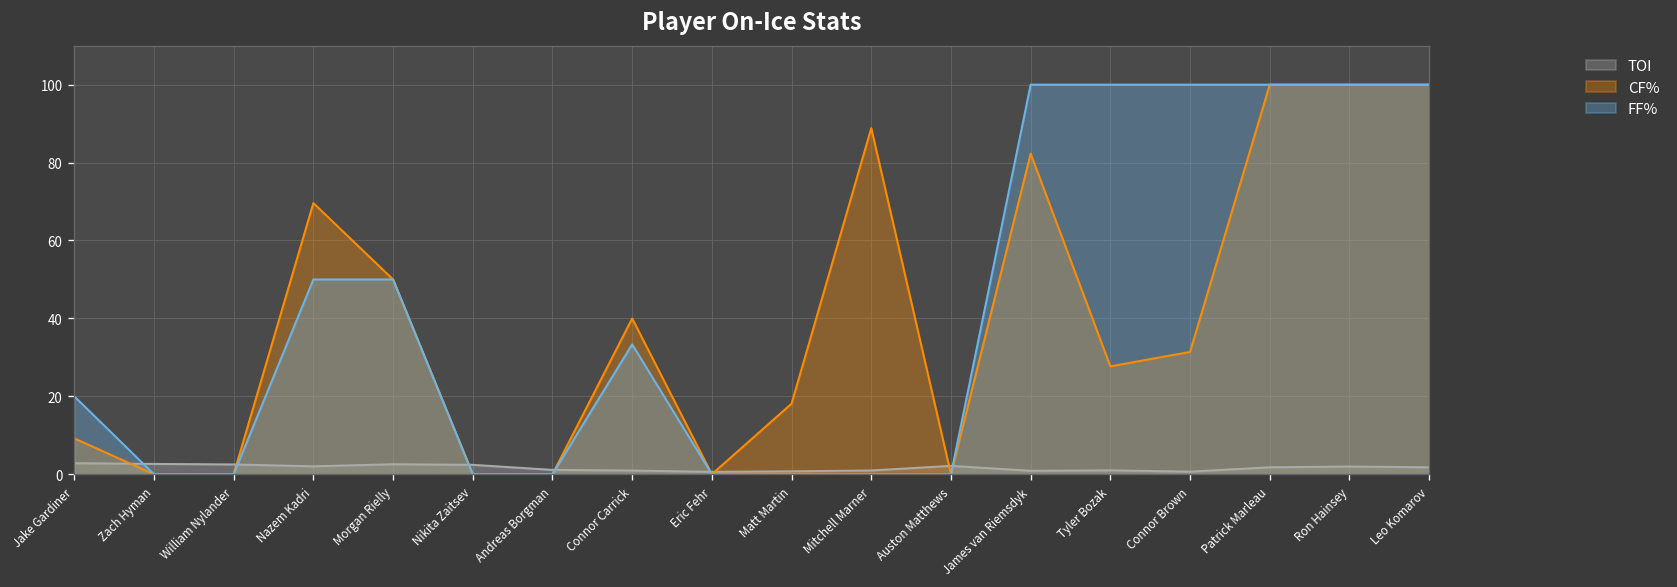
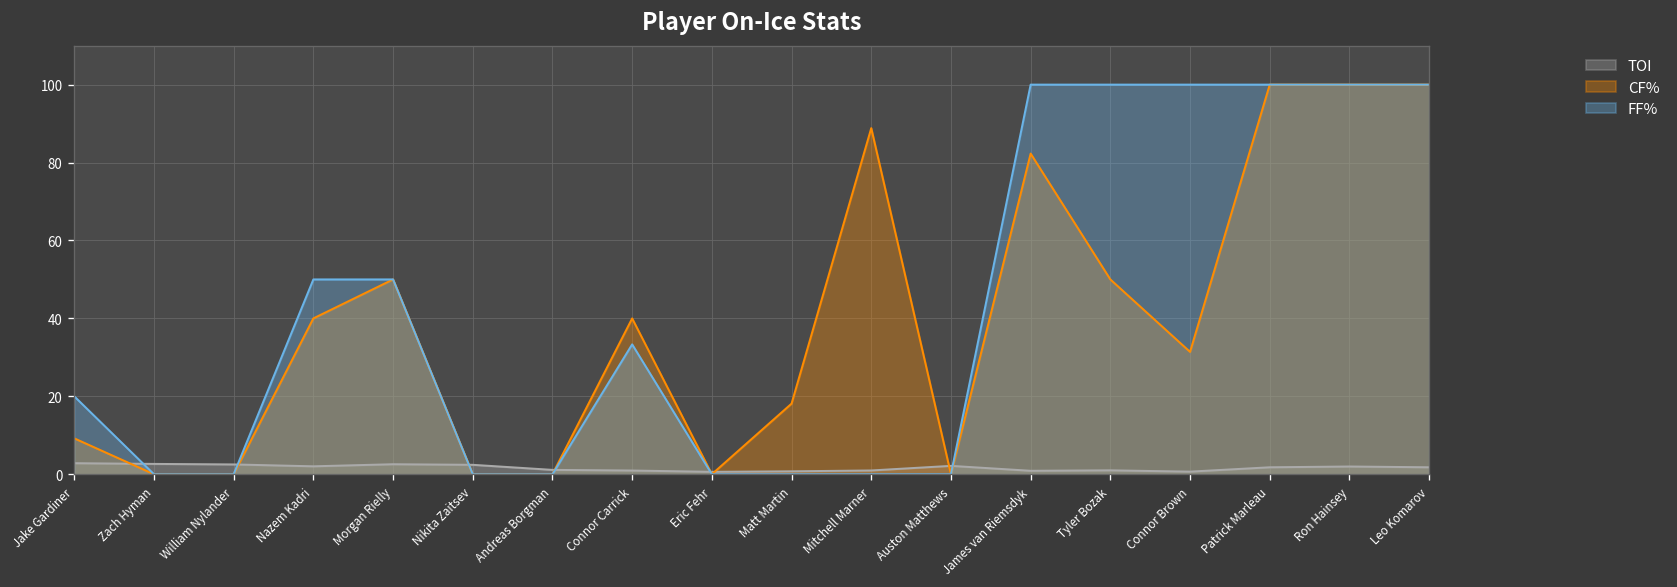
  {
    "CF%": {
      "Jake Gardiner": 9,
-     "Nazem Kadri": 70,
+     "Nazem Kadri": 40,
      "Connor Carrick": 40,
      "Matt Martin": 18,
      "Mitchell Marner": 89,
      "James van Riemsdyk": 82,
-     "Tyler Bozak": 28,
+     "Tyler Bozak": 50,
      "Connor Brown": 31
    }
  }
